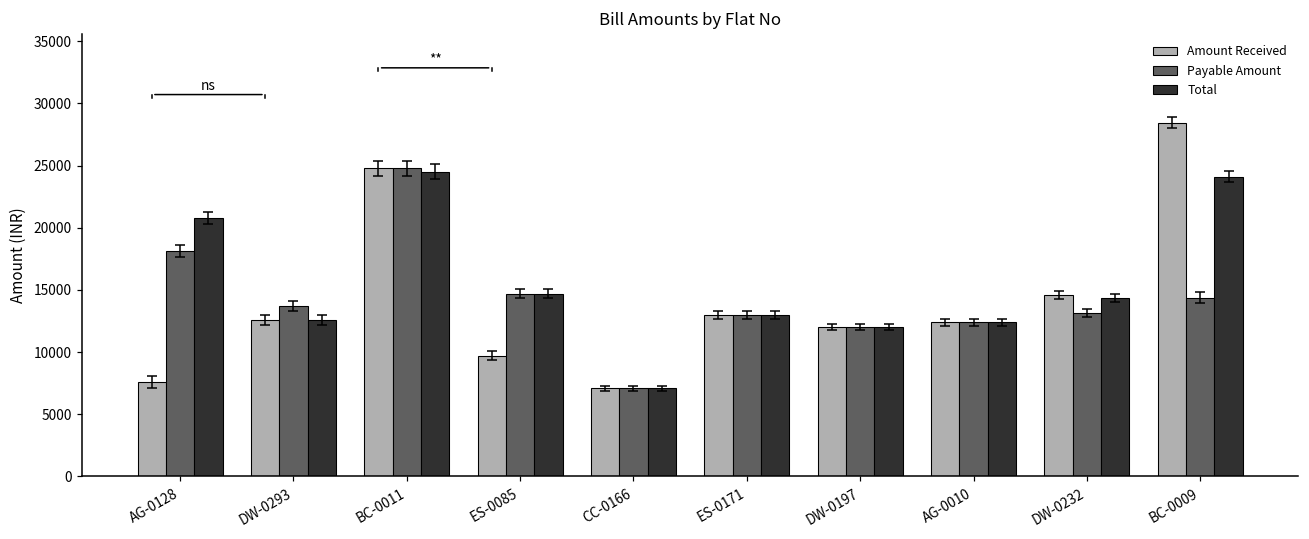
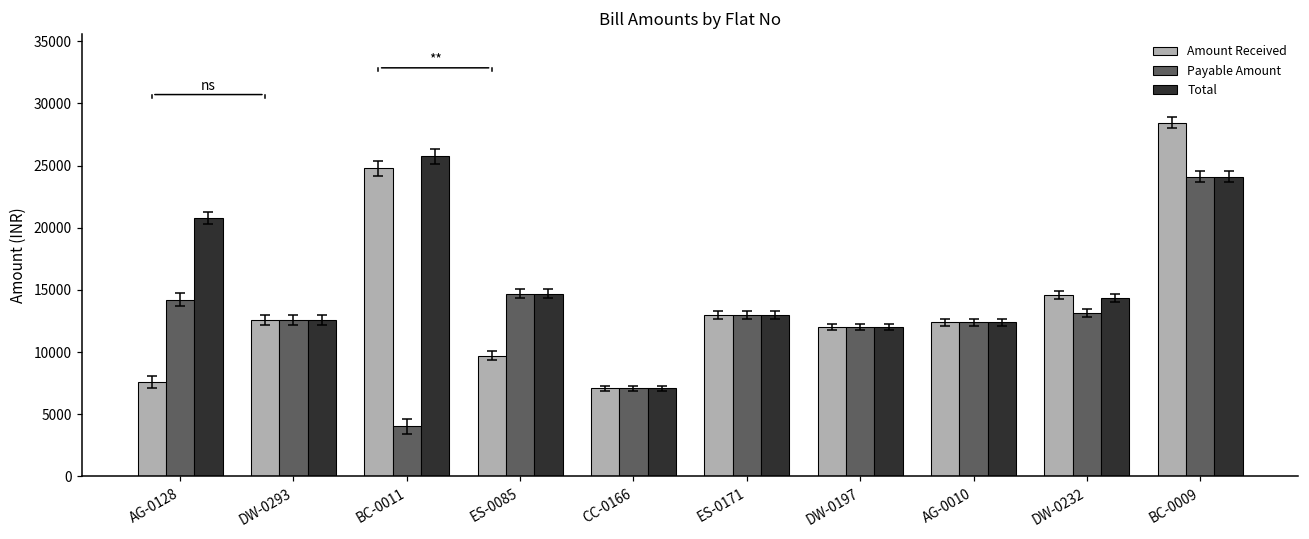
  {
    "Amount Received": {
      "AG-0128": 7600,
      "DW-0293": 12600,
      "BC-0011": 24800,
      "ES-0085": 9700,
      "CC-0166": 7100,
      "ES-0171": 13000,
      "DW-0197": 12000,
      "AG-0010": 12400,
      "DW-0232": 14600,
      "BC-0009": 28400
    },
    "Payable Amount": {
-     "AG-0128": 18100,
-     "DW-0293": 13700,
-     "BC-0011": 24800,
+     "AG-0128": 14200,
+     "DW-0293": 12600,
+     "BC-0011": 4000,
      "ES-0085": 14700,
      "CC-0166": 7100,
      "ES-0171": 13000,
      "DW-0197": 12000,
      "AG-0010": 12400,
      "DW-0232": 13100,
-     "BC-0009": 14400
+     "BC-0009": 24100
    },
    "Total": {
      "AG-0128": 20800,
      "DW-0293": 12600,
-     "BC-0011": 24500,
+     "BC-0011": 25700,
      "ES-0085": 14700,
      "CC-0166": 7100,
      "ES-0171": 13000,
      "DW-0197": 12000,
      "AG-0010": 12400,
      "DW-0232": 14300,
      "BC-0009": 24100
    }
  }
